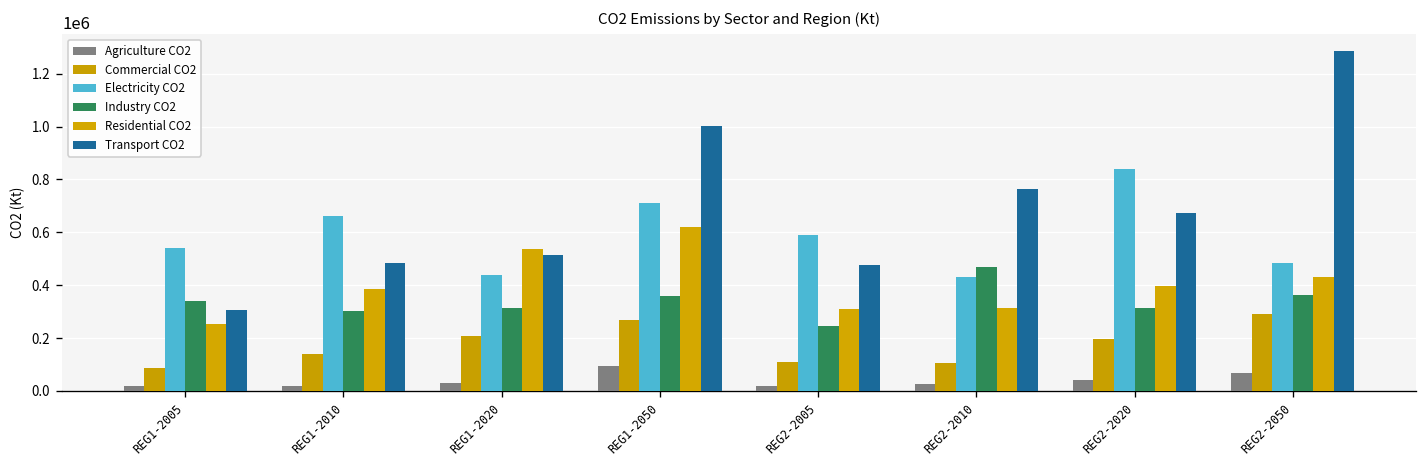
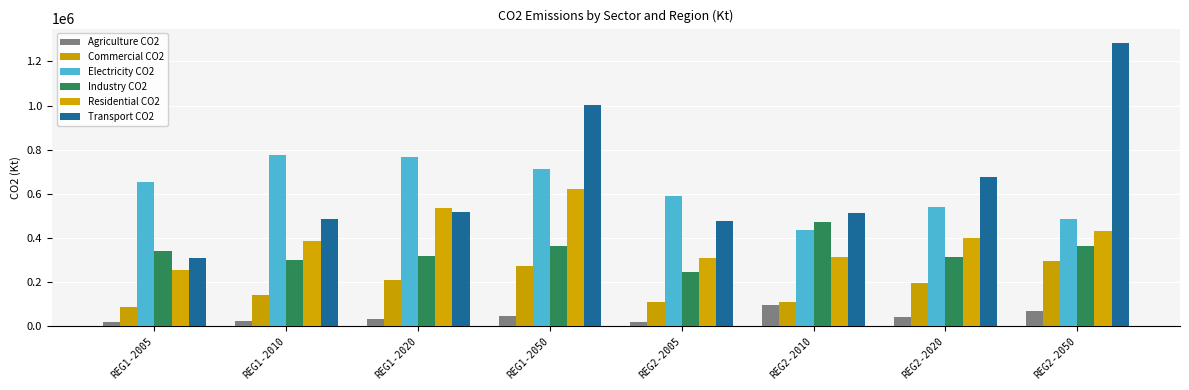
  {
    "Agriculture CO2": {
      "REG1-2005": 20000,
      "REG1-2010": 20000,
      "REG1-2020": 30000,
-     "REG1-2050": 100000,
+     "REG1-2050": 40000,
      "REG2-2005": 20000,
-     "REG2-2010": 20000,
+     "REG2-2010": 100000,
      "REG2-2020": 40000,
      "REG2-2050": 70000
    },
    "Electricity CO2": {
-     "REG1-2005": 540000,
-     "REG1-2010": 660000,
-     "REG1-2020": 440000,
+     "REG1-2005": 650000,
+     "REG1-2010": 780000,
+     "REG1-2020": 770000,
      "REG1-2050": 710000,
      "REG2-2005": 590000,
      "REG2-2010": 430000,
-     "REG2-2020": 840000,
+     "REG2-2020": 540000,
      "REG2-2050": 490000
    },
    "Industry CO2": {
      "REG1-2005": 340000,
      "REG1-2010": 300000,
      "REG1-2020": 320000,
      "REG1-2050": 360000,
      "REG2-2005": 250000,
      "REG2-2010": 470000,
      "REG2-2020": 310000,
      "REG2-2050": 360000
    },
    "Transport CO2": {
      "REG1-2005": 310000,
      "REG1-2010": 480000,
      "REG1-2020": 510000,
      "REG1-2050": 1000000,
      "REG2-2005": 480000,
-     "REG2-2010": 760000,
+     "REG2-2010": 510000,
      "REG2-2020": 670000,
      "REG2-2050": 1280000
    }
  }
